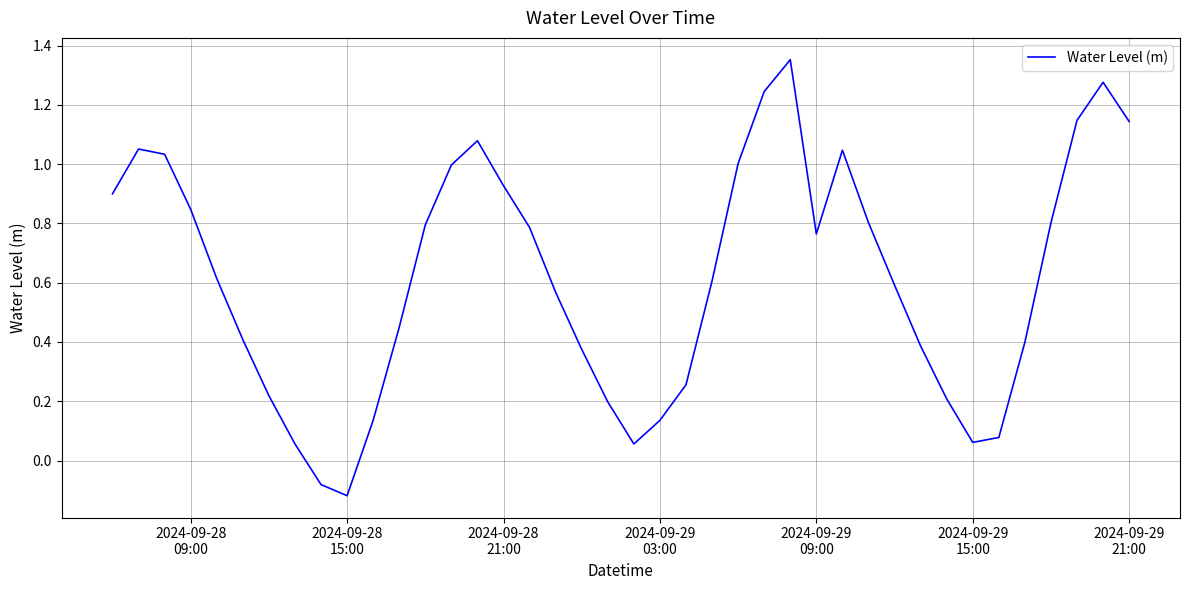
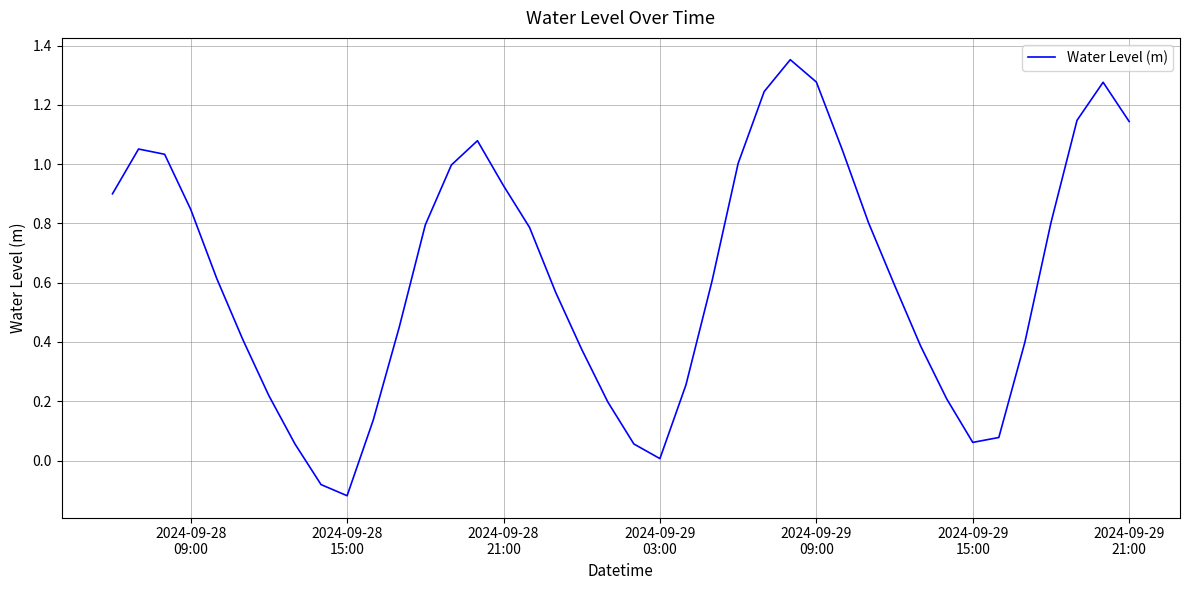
  {
    "2024-09-28 09:00": 0.85,
    "2024-09-28 15:00": -0.12,
    "2024-09-28 21:00": 0.93,
-   "2024-09-29 03:00": 0.14,
-   "2024-09-29 09:00": 0.76,
+   "2024-09-29 03:00": 0.01,
+   "2024-09-29 09:00": 1.28,
    "2024-09-29 15:00": 0.06,
    "2024-09-29 21:00": 1.14
  }
